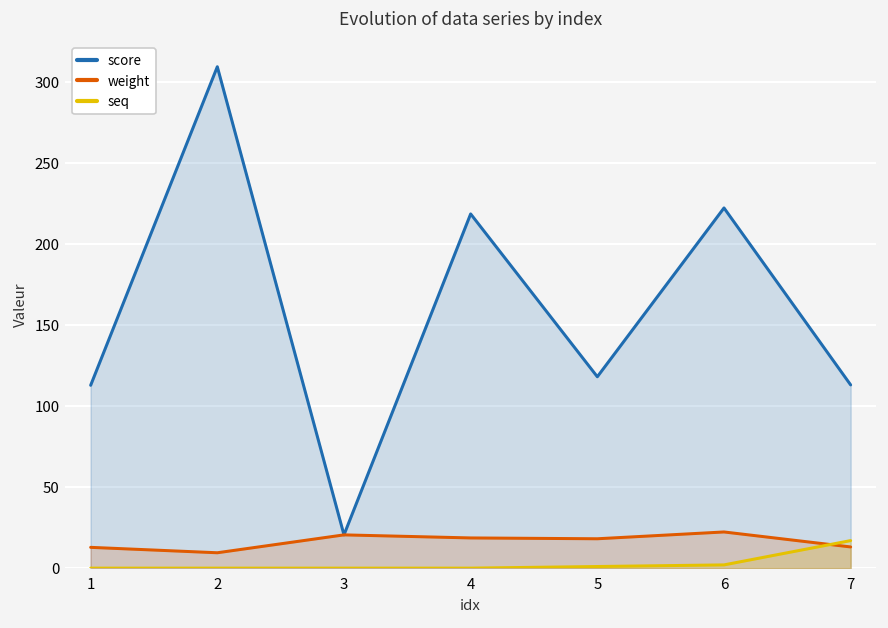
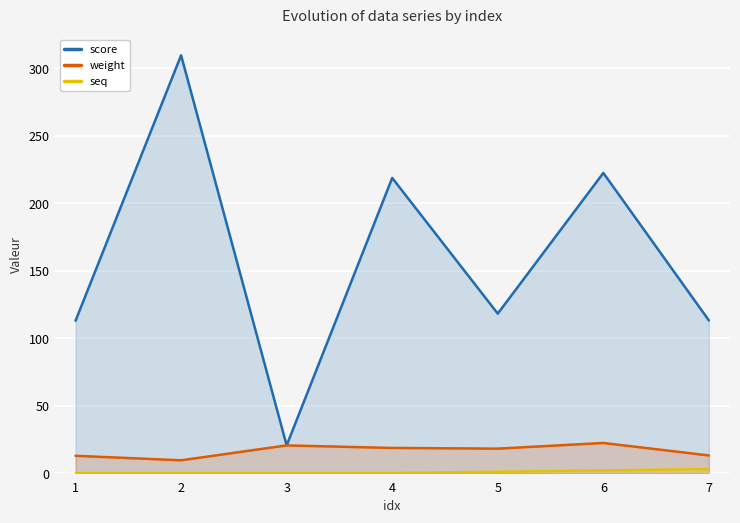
  {
    "score": {
      "1": 113,
      "2": 309,
      "4": 219,
      "5": 118,
      "6": 222,
      "7": 113
    },
    "weight": {
      "1": 13,
      "2": 9,
      "4": 19,
      "5": 18,
      "6": 22,
      "7": 13
    },
    "seq": {
      "1": 0,
      "2": 0,
      "3": 0,
      "4": 0,
      "5": 1,
      "6": 2,
-     "7": 17
+     "7": 3
    }
  }
